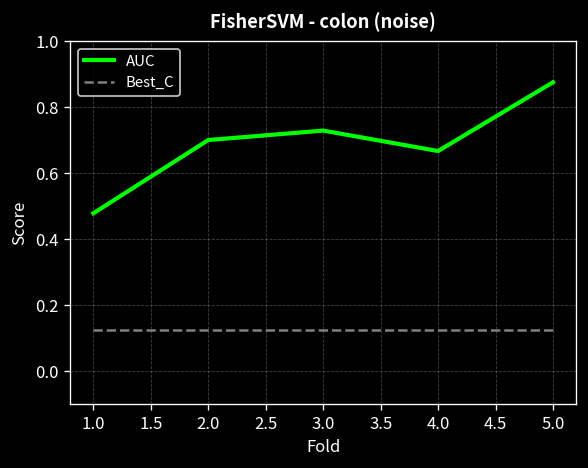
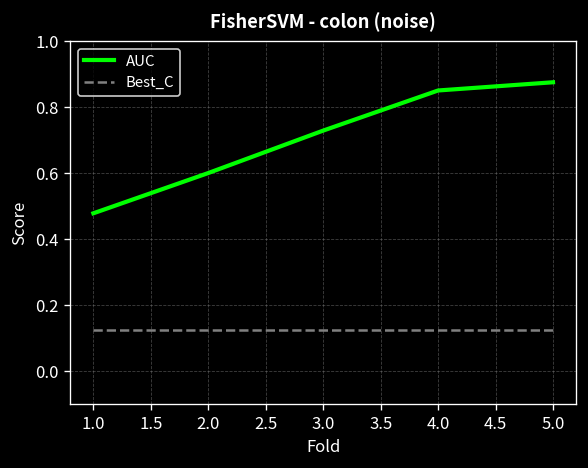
  {
    "AUC": {
      "1.0": 0.48,
-     "2.0": 0.7,
+     "2.0": 0.6,
      "3.0": 0.73,
-     "4.0": 0.67,
+     "4.0": 0.85,
      "5.0": 0.88
    },
    "Best_C": {
      "1.0": 0.13,
      "2.0": 0.13,
      "3.0": 0.13,
      "4.0": 0.13,
      "5.0": 0.13
    }
  }
